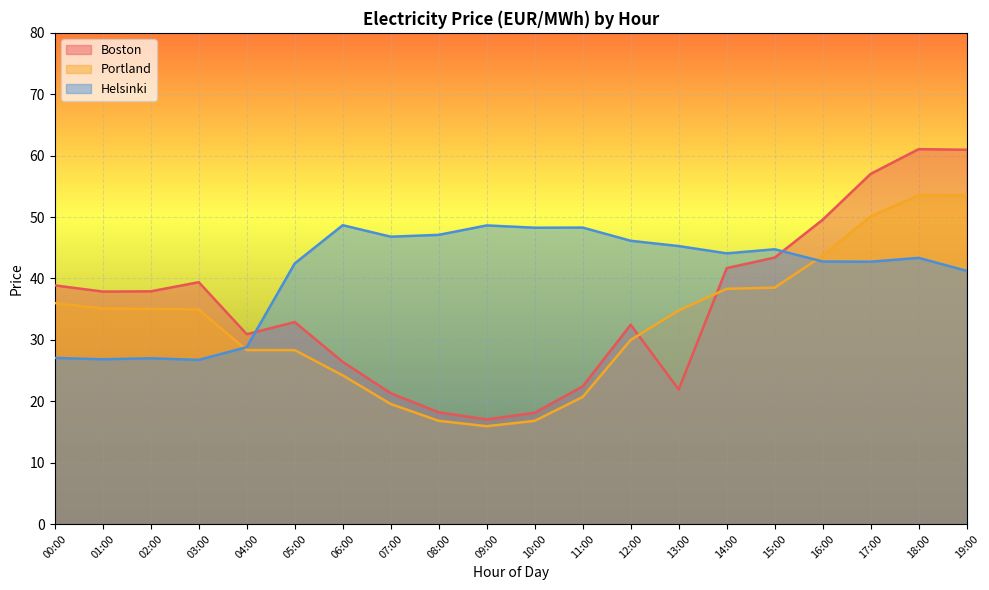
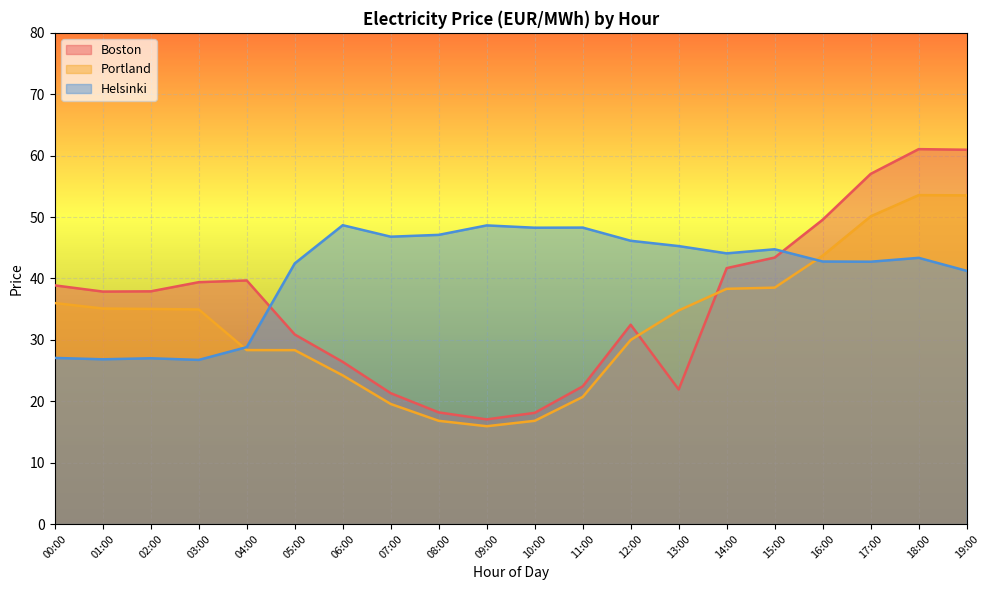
  {
    "Boston": {
      "00:00": 39,
      "01:00": 38,
      "02:00": 38,
      "03:00": 39,
-     "04:00": 31,
-     "05:00": 33,
+     "04:00": 40,
+     "05:00": 31,
      "06:00": 26,
      "07:00": 21,
      "08:00": 18,
      "09:00": 17,
      "10:00": 18,
      "11:00": 22,
      "12:00": 32,
      "13:00": 22,
      "14:00": 42,
      "15:00": 43,
      "16:00": 50,
      "17:00": 57,
      "18:00": 61,
      "19:00": 61
    },
    "Portland": {
      "00:00": 36,
      "01:00": 35,
      "02:00": 35,
      "03:00": 35,
      "04:00": 28,
      "05:00": 28,
      "06:00": 24,
      "07:00": 20,
      "08:00": 17,
      "09:00": 16,
      "10:00": 17,
      "11:00": 21,
      "12:00": 30,
      "13:00": 35,
      "14:00": 38,
      "15:00": 39,
      "16:00": 44,
      "17:00": 50,
      "18:00": 54,
      "19:00": 54
    },
    "Helsinki": {
      "00:00": 27,
      "01:00": 27,
      "02:00": 27,
      "03:00": 27,
      "04:00": 29,
      "05:00": 42,
      "06:00": 49,
      "07:00": 47,
      "08:00": 47,
      "09:00": 49,
      "10:00": 48,
      "11:00": 48,
      "12:00": 46,
      "13:00": 45,
      "14:00": 44,
      "15:00": 45,
      "16:00": 43,
      "17:00": 43,
      "18:00": 43,
      "19:00": 41
    }
  }
